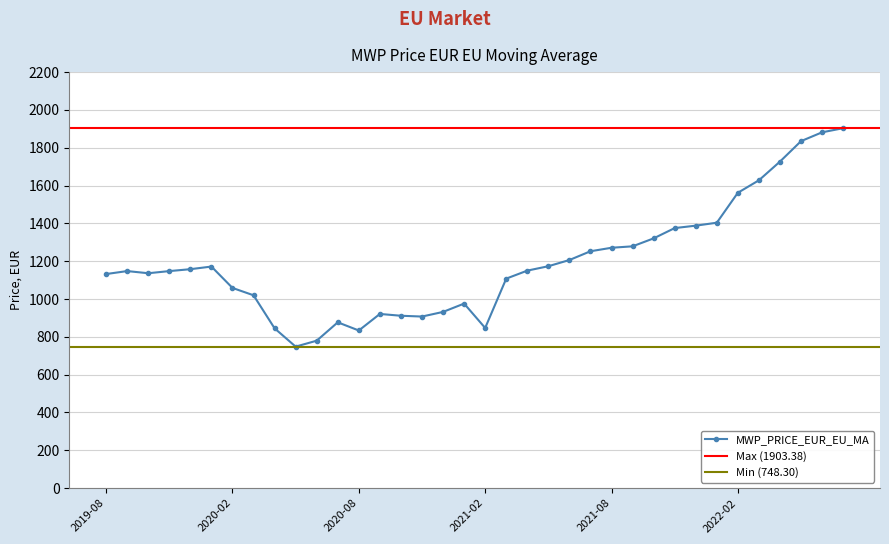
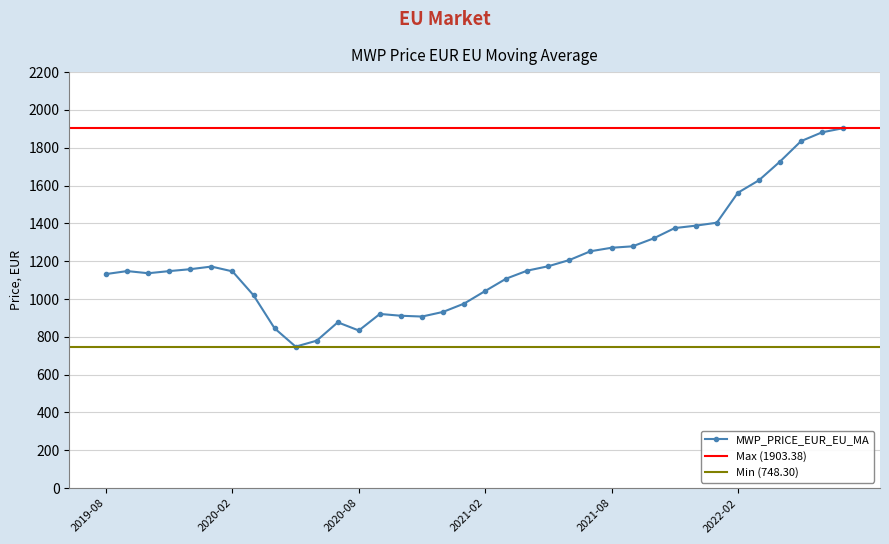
  {
    "2019-08": 1130,
-   "2020-02": 1060,
+   "2020-02": 1150,
    "2020-08": 830,
-   "2021-02": 850,
+   "2021-02": 1040,
    "2021-08": 1270,
    "2022-02": 1560
  }
